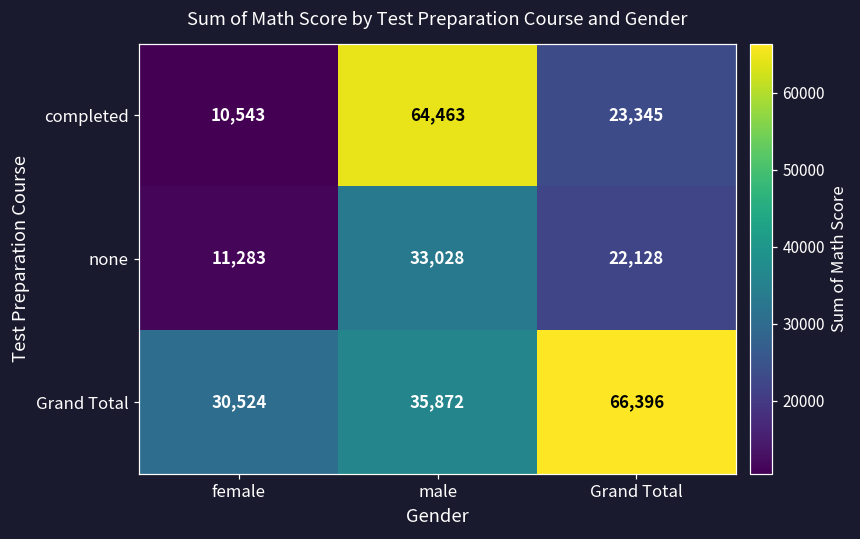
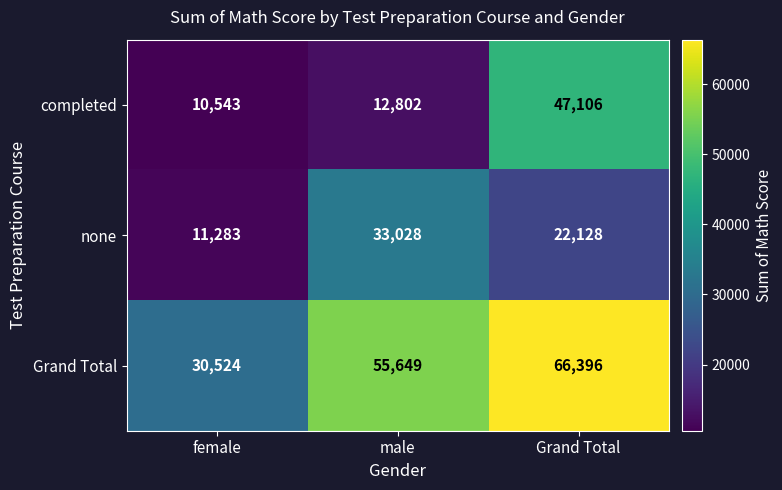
  {
    "completed": {
      "female": "10,543",
-     "male": "64,463",
-     "Grand Total": "23,345"
+     "male": "12,802",
+     "Grand Total": "47,106"
    },
    "none": {
      "female": "11,283",
      "male": "33,028",
      "Grand Total": "22,128"
    },
    "Grand Total": {
      "female": "30,524",
-     "male": "35,872",
+     "male": "55,649",
      "Grand Total": "66,396"
    }
  }
